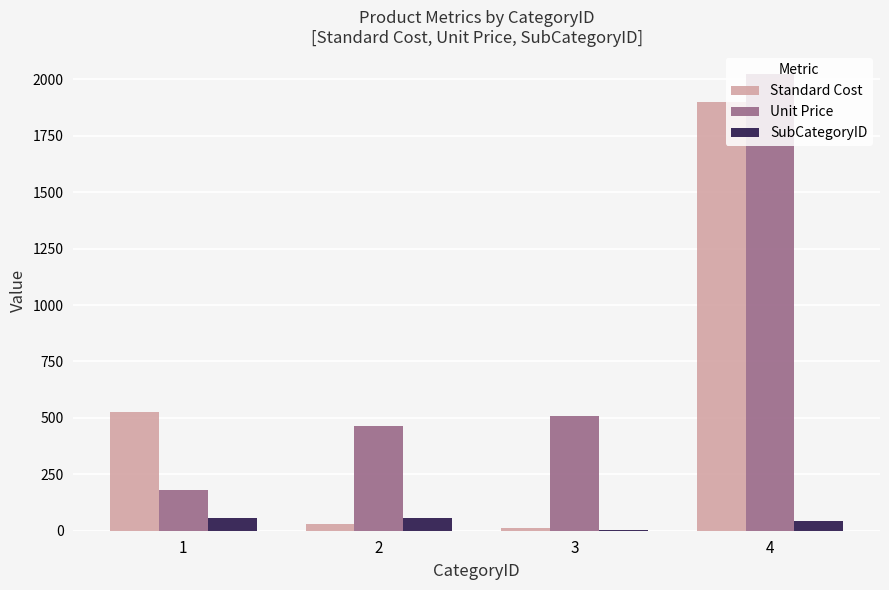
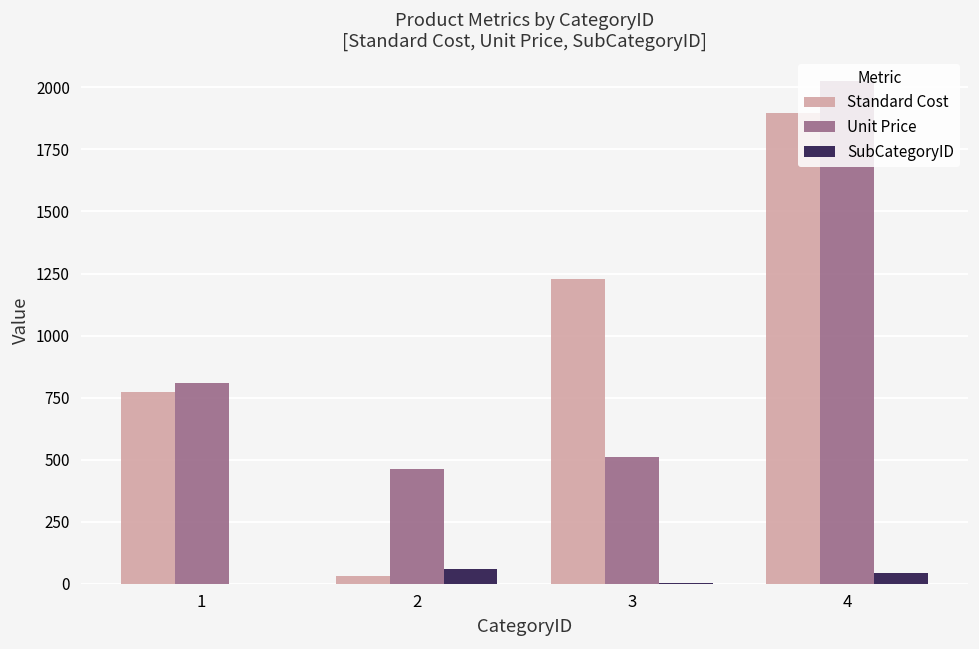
  {
    "Standard Cost": {
-     "1": 520,
+     "1": 770,
      "2": 30,
-     "3": 10,
+     "3": 1230,
      "4": 1900
    },
    "Unit Price": {
-     "1": 180,
+     "1": 810,
      "2": 460,
      "3": 510
    },
    "SubCategoryID": {
-     "1": 60,
+     "1": 0,
      "2": 60,
      "4": 40
    }
  }
